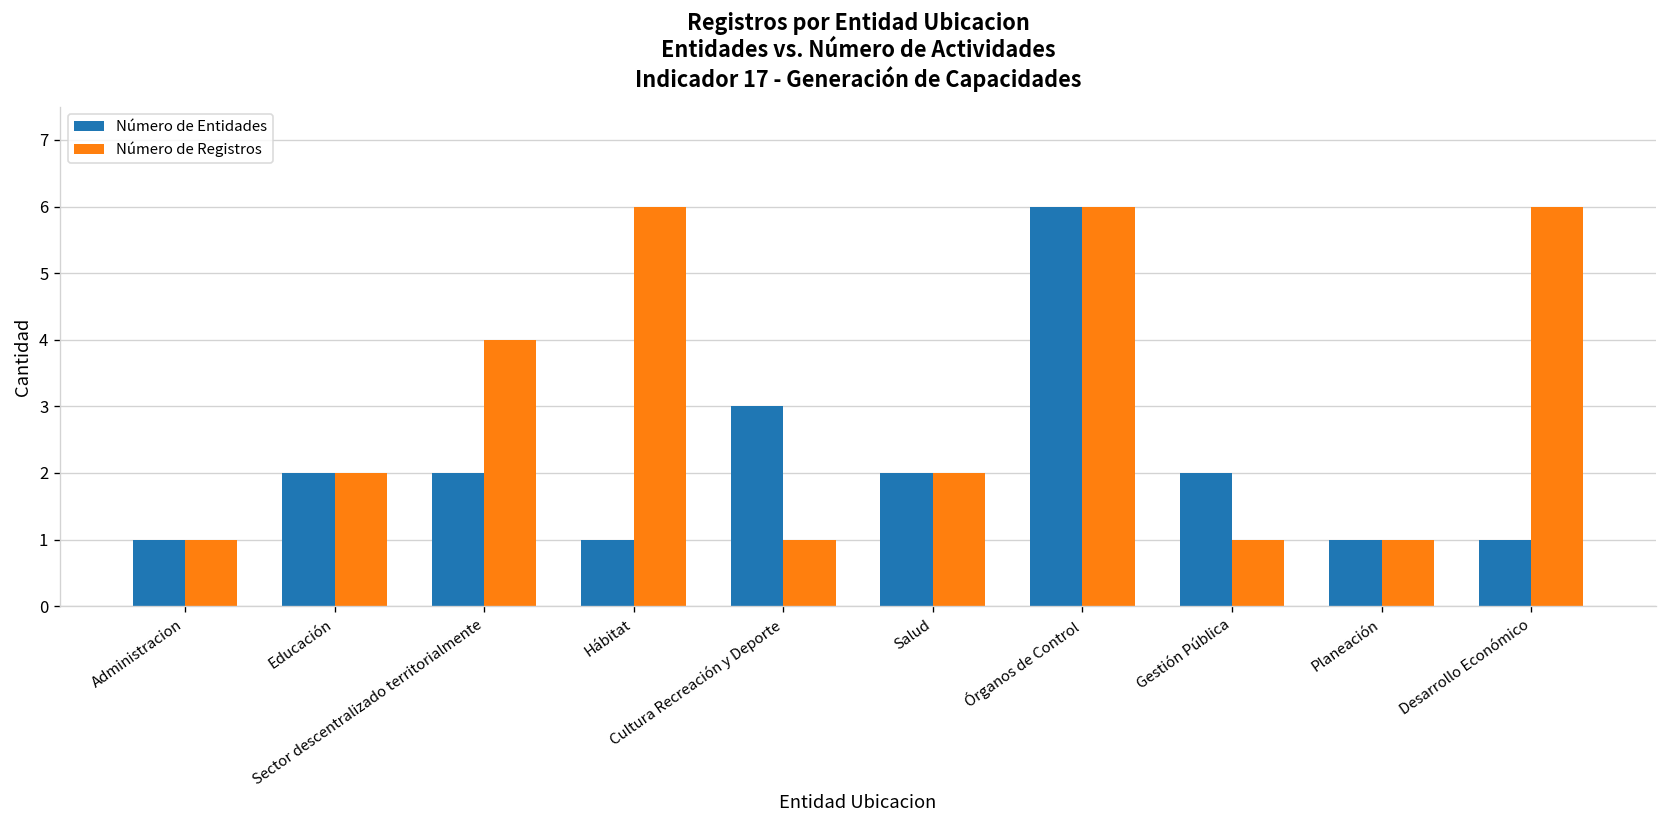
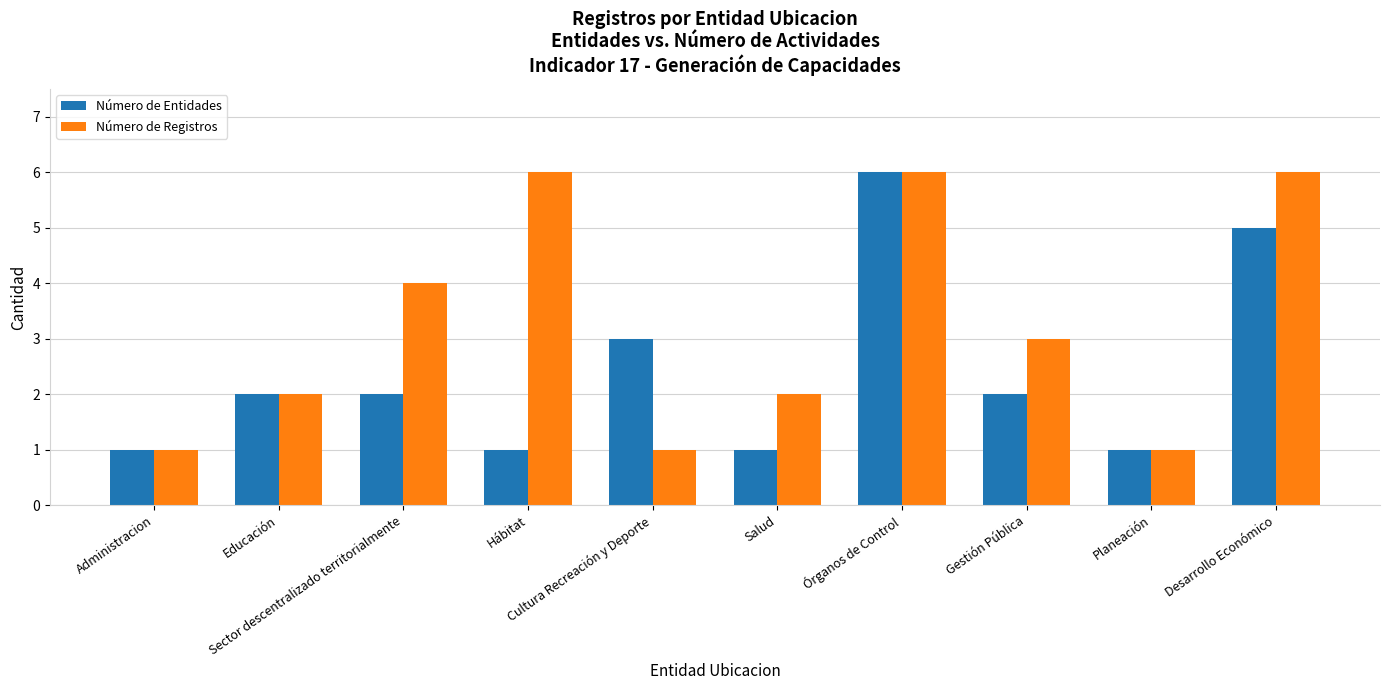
  {
    "Número de Entidades": {
      "Administracion": 1,
      "Educación": 2,
      "Sector descentralizado territorialmente": 2,
      "Hábitat": 1,
      "Cultura Recreación y Deporte": 3,
-     "Salud": 2,
+     "Salud": 1,
      "Órganos de Control": 6,
      "Gestión Pública": 2,
      "Planeación": 1,
-     "Desarrollo Económico": 1
+     "Desarrollo Económico": 5
    },
    "Número de Registros": {
      "Administracion": 1,
      "Educación": 2,
      "Sector descentralizado territorialmente": 4,
      "Hábitat": 6,
      "Cultura Recreación y Deporte": 1,
      "Salud": 2,
      "Órganos de Control": 6,
-     "Gestión Pública": 1,
+     "Gestión Pública": 3,
      "Planeación": 1,
      "Desarrollo Económico": 6
    }
  }
